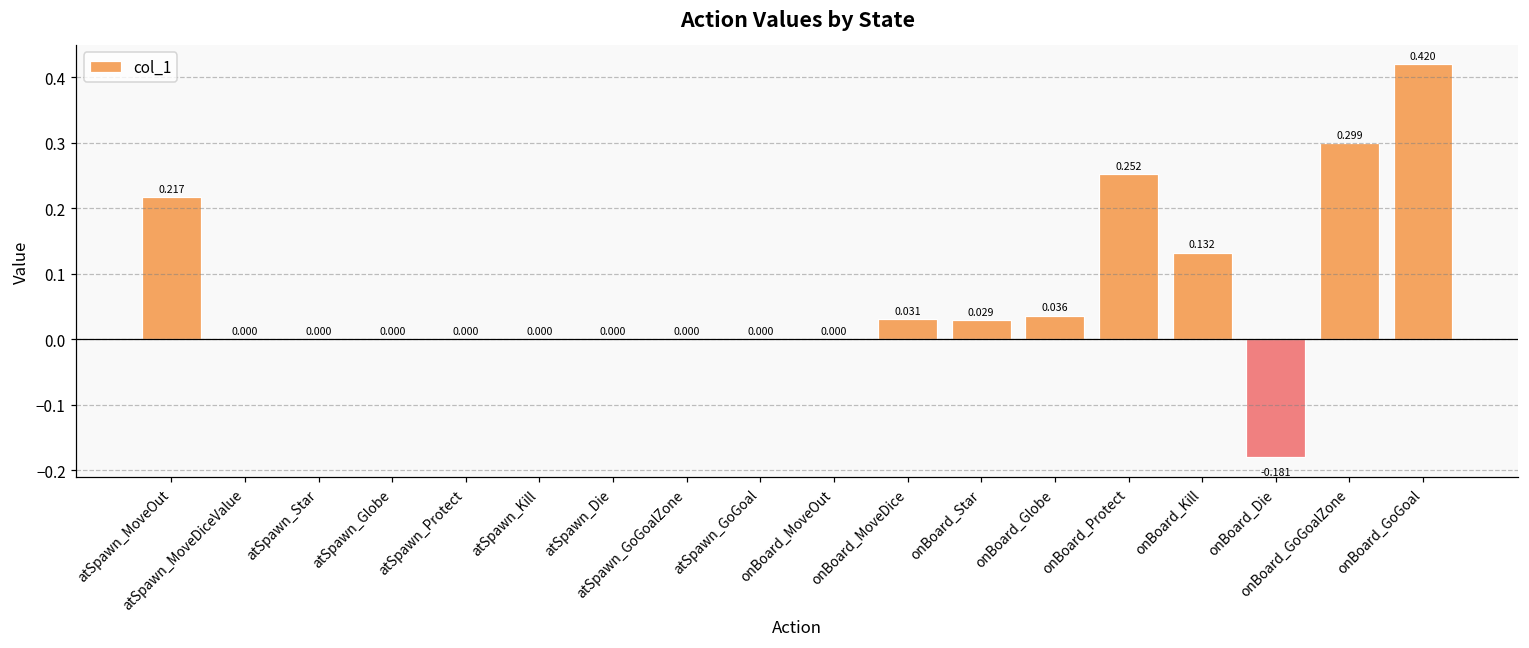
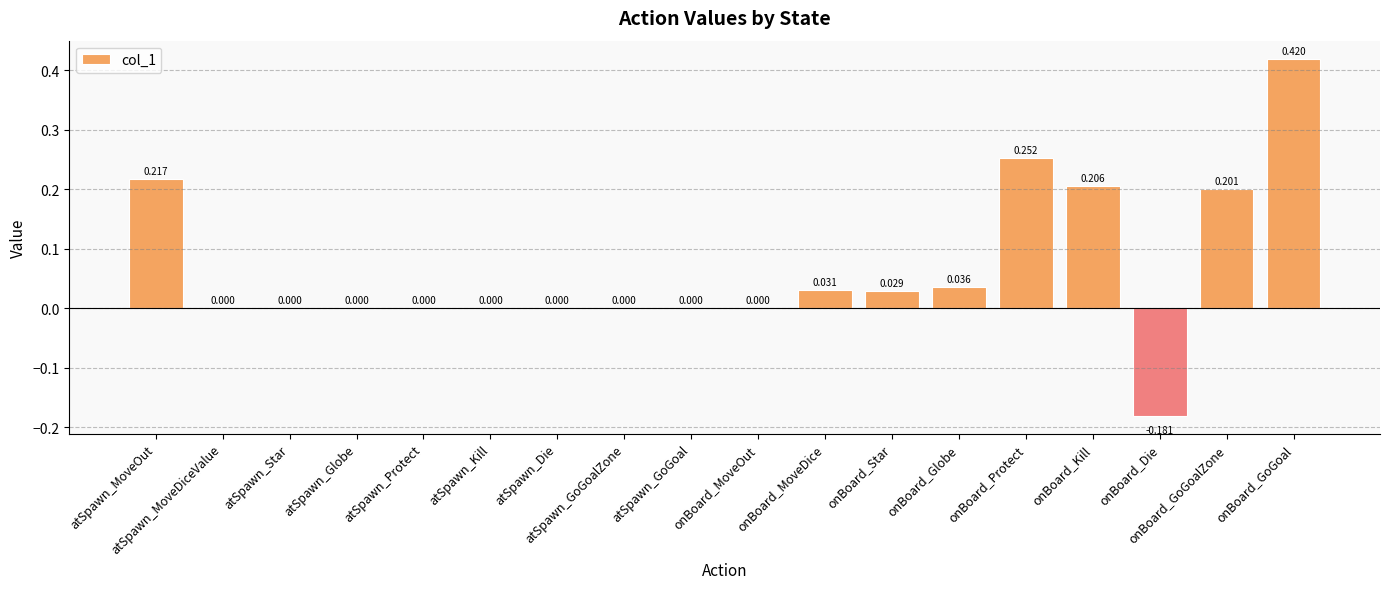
  {
    "atSpawn_MoveOut": 0.217,
    "atSpawn_MoveDiceValue": 0.000,
    "atSpawn_Star": 0.000,
    "atSpawn_Globe": 0.000,
    "atSpawn_Protect": 0.000,
    "atSpawn_Kill": 0.000,
    "atSpawn_Die": 0.000,
    "atSpawn_GoGoalZone": 0.000,
    "atSpawn_GoGoal": 0.000,
    "onBoard_MoveOut": 0.000,
    "onBoard_MoveDice": 0.031,
    "onBoard_Star": 0.029,
    "onBoard_Globe": 0.036,
    "onBoard_Protect": 0.252,
-   "onBoard_Kill": 0.132,
+   "onBoard_Kill": 0.206,
    "onBoard_Die": -0.181,
-   "onBoard_GoGoalZone": 0.299,
+   "onBoard_GoGoalZone": 0.201,
    "onBoard_GoGoal": 0.420
  }
